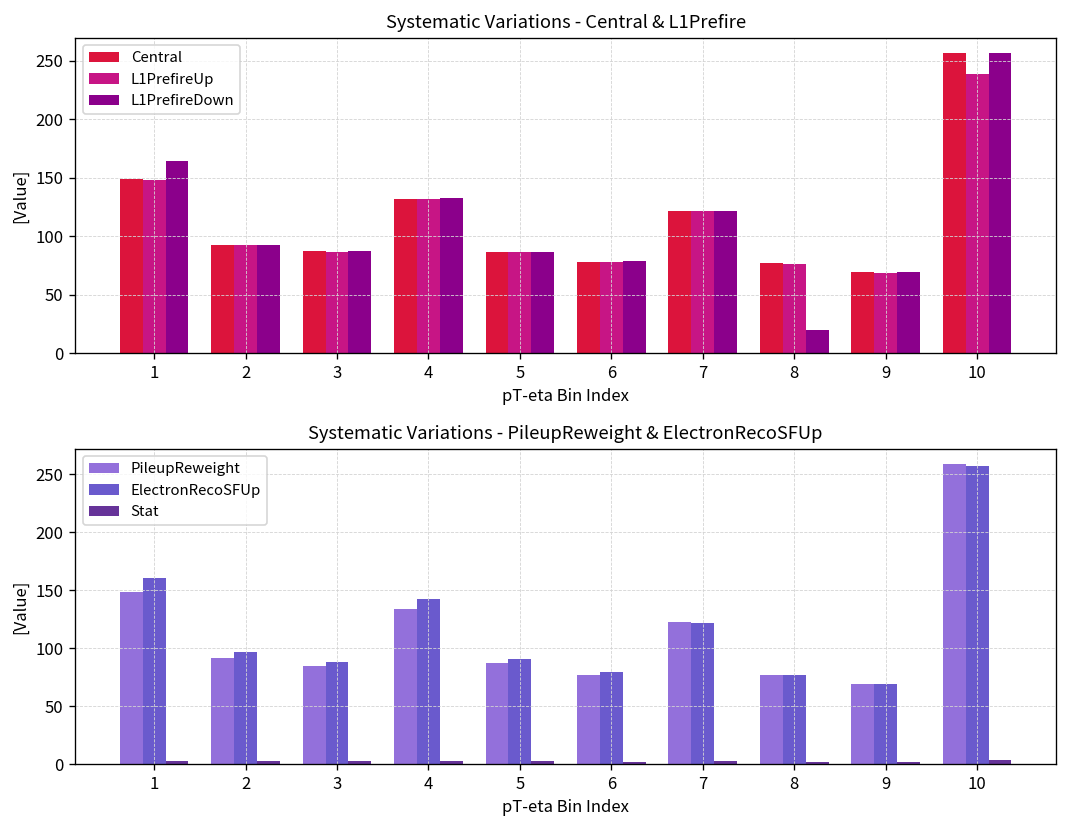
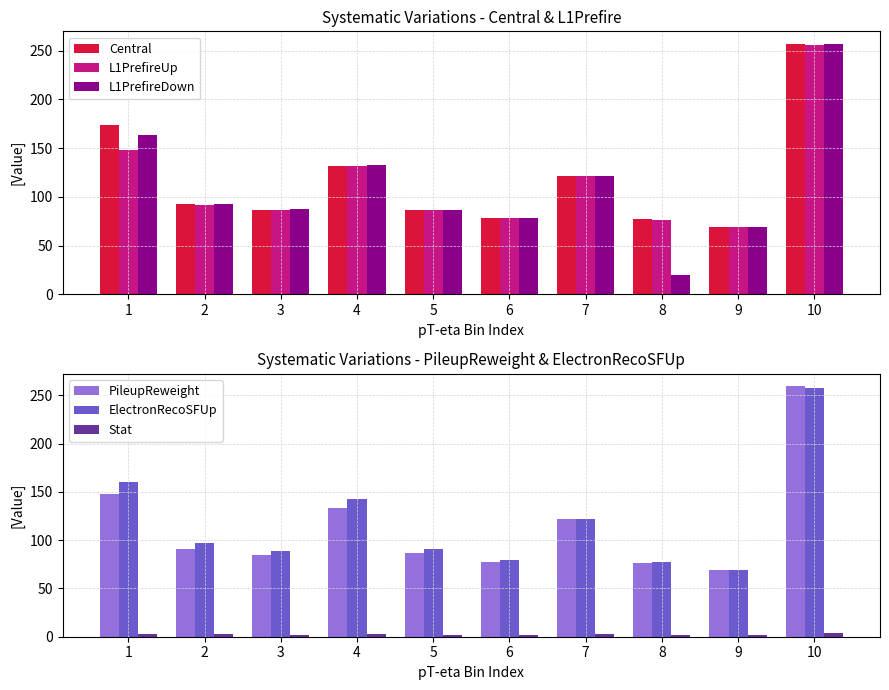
  {
    "Systematic Variations - Central & L1Prefire": {
      "Central": {
-       "1": 150,
+       "1": 170,
        "2": 90,
        "3": 90,
        "4": 130,
        "5": 90,
        "6": 80,
        "7": 120,
        "8": 80,
        "9": 70,
        "10": 260
      },
      "L1PrefireUp": {
        "1": 150,
        "2": 90,
        "3": 90,
        "4": 130,
        "5": 90,
        "6": 80,
        "7": 120,
        "8": 80,
        "9": 70,
-       "10": 240
+       "10": 260
      },
      "L1PrefireDown": {
        "1": 160,
        "2": 90,
        "3": 90,
        "4": 130,
        "5": 90,
        "6": 80,
        "7": 120,
        "8": 20,
        "9": 70,
        "10": 260
      }
    },
    "Systematic Variations - PileupReweight & ElectronRecoSFUp": {
      "Stat": {
        "1": 0,
        "4": 0,
        "7": 0,
        "10": 0
      }
    }
  }
